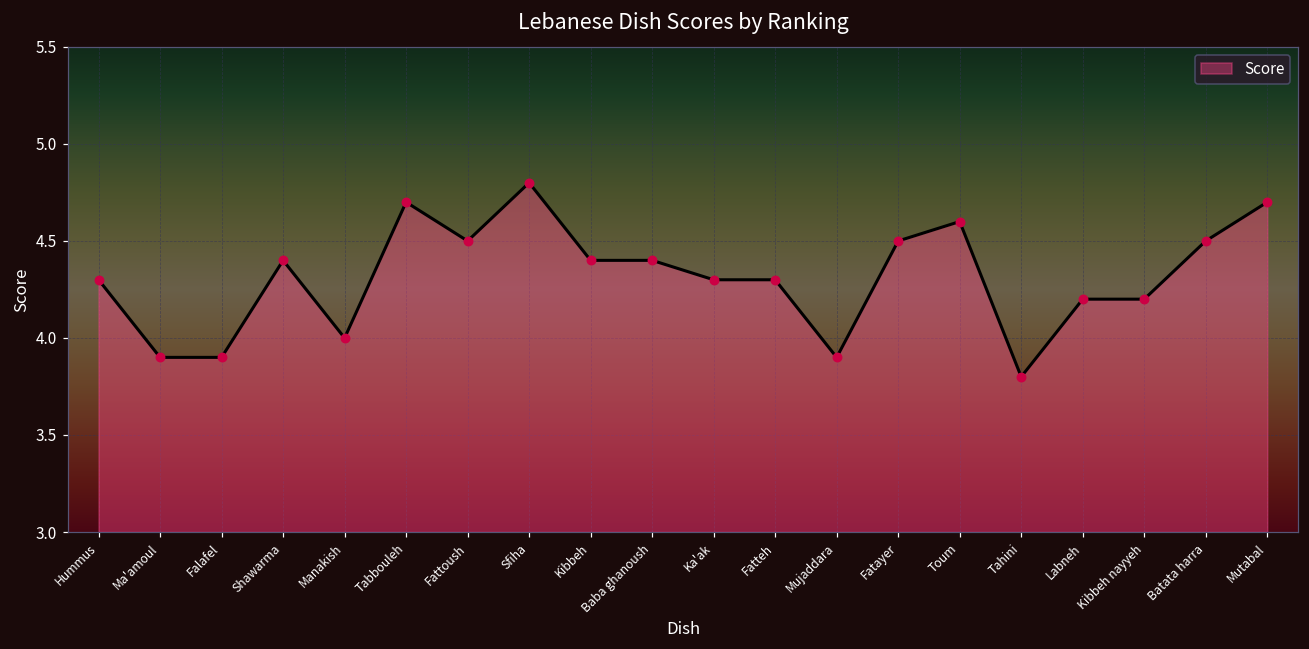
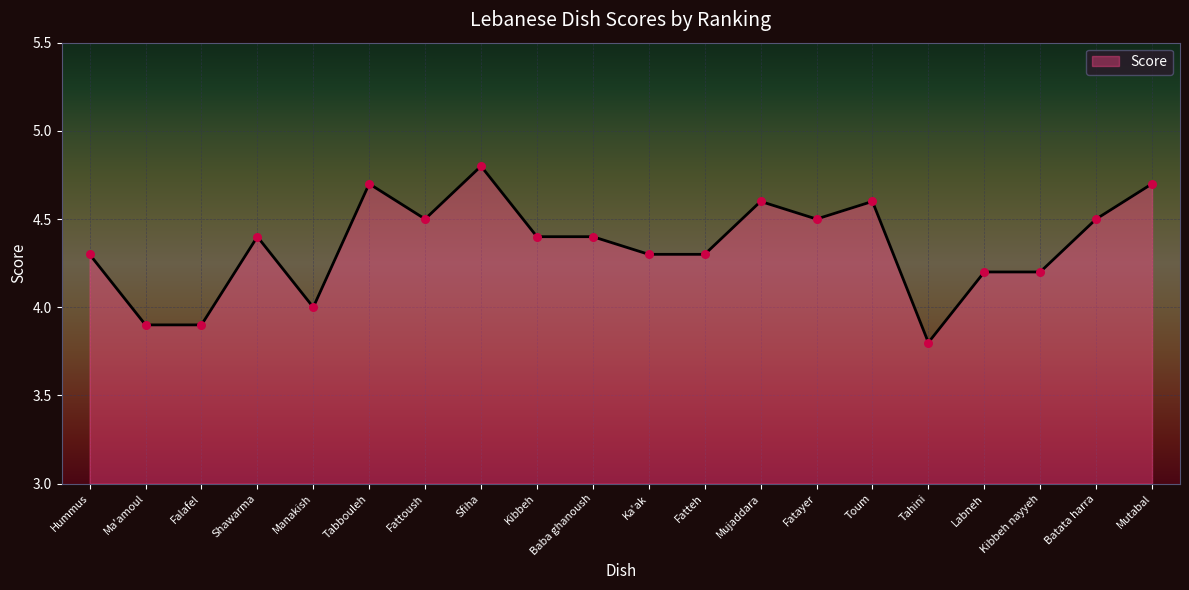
  {
    "Hummus": 4.3,
    "Ma'amoul": 3.9,
    "Falafel": 3.9,
    "Shawarma": 4.4,
    "Manakish": 4.0,
    "Tabbouleh": 4.7,
    "Fattoush": 4.5,
    "Sfiha": 4.8,
    "Kibbeh": 4.4,
    "Baba ghanoush": 4.4,
    "Ka'ak": 4.3,
    "Fatteh": 4.3,
-   "Mujaddara": 3.9,
+   "Mujaddara": 4.6,
    "Fatayer": 4.5,
    "Toum": 4.6,
    "Tahini": 3.8,
    "Labneh": 4.2,
    "Kibbeh nayyeh": 4.2,
    "Batata harra": 4.5,
    "Mutabal": 4.7
  }
